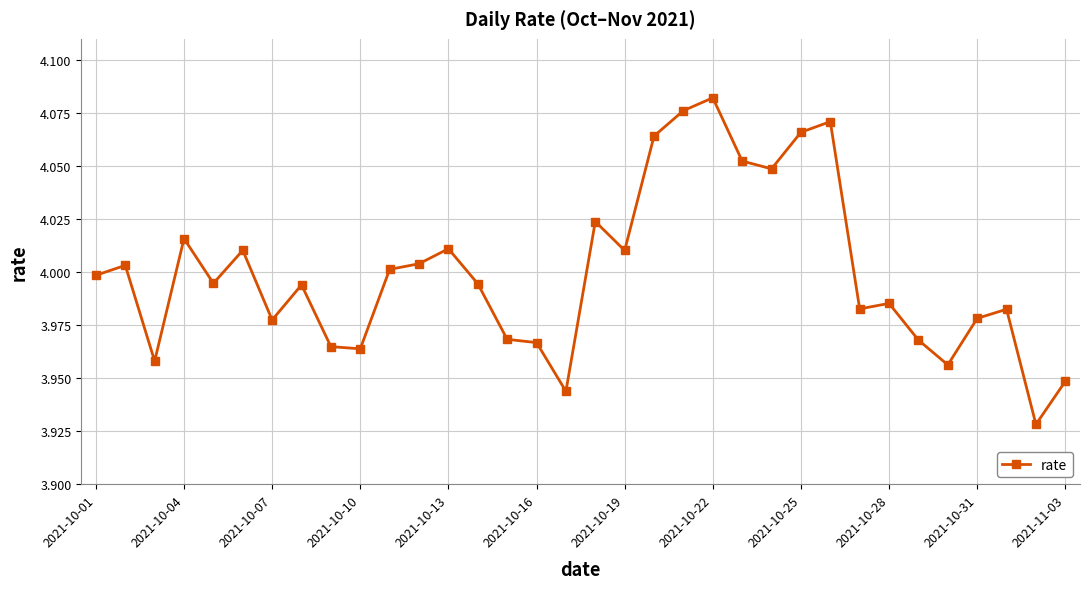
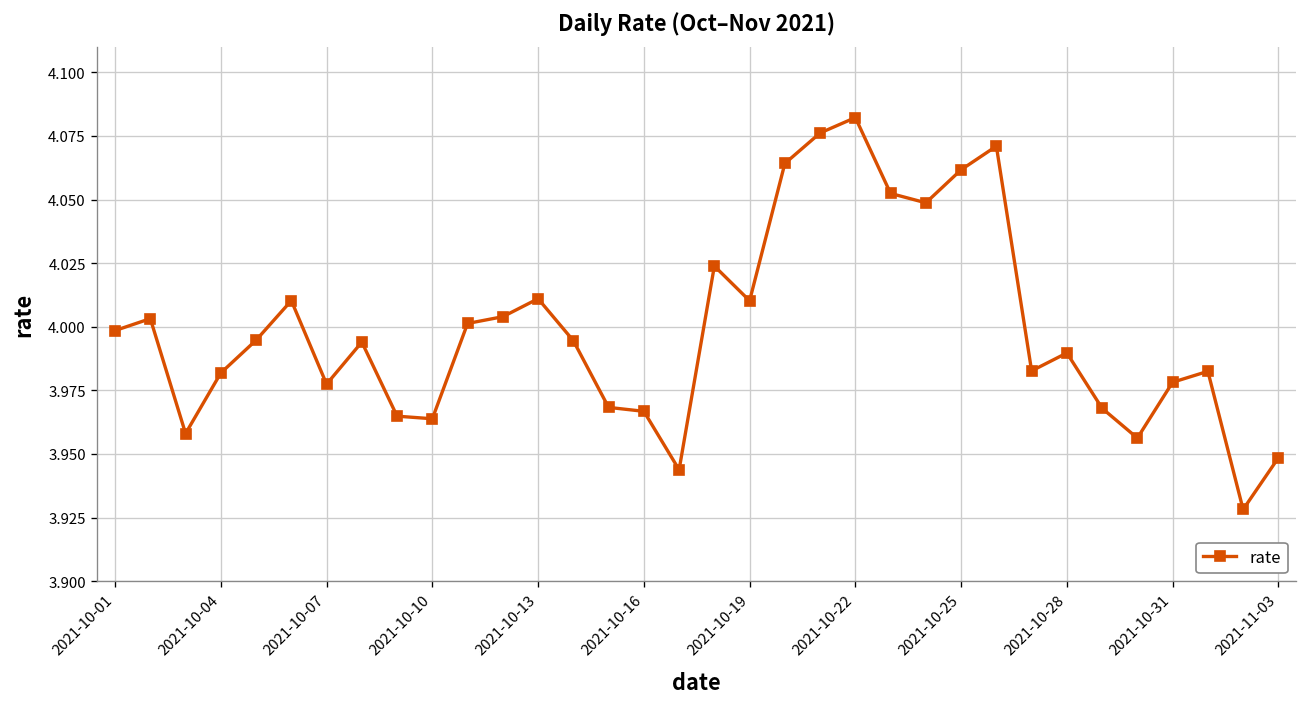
  {
    "2021-10-01": 3.999,
-   "2021-10-04": 4.016,
+   "2021-10-04": 3.982,
    "2021-10-07": 3.977,
    "2021-10-10": 3.964,
    "2021-10-13": 4.011,
    "2021-10-16": 3.967,
    "2021-10-19": 4.010,
    "2021-10-22": 4.082,
-   "2021-10-25": 4.066,
-   "2021-10-28": 3.985,
+   "2021-10-25": 4.062,
+   "2021-10-28": 3.990,
    "2021-10-31": 3.978,
    "2021-11-03": 3.948
  }
